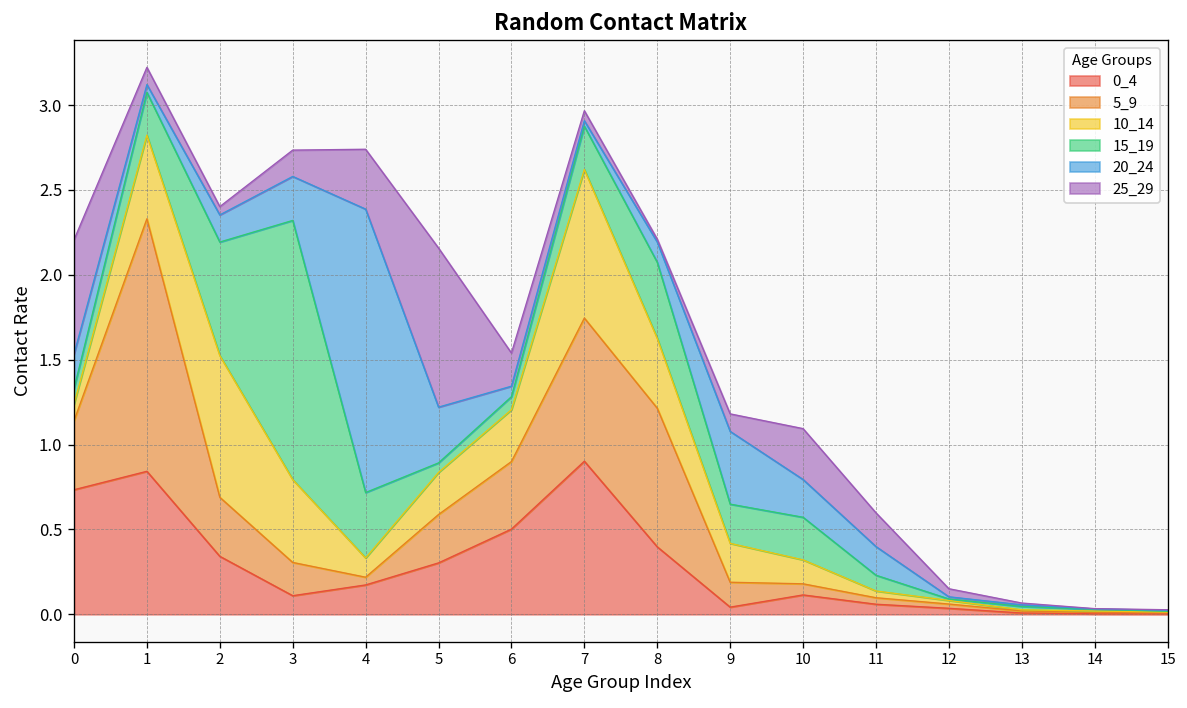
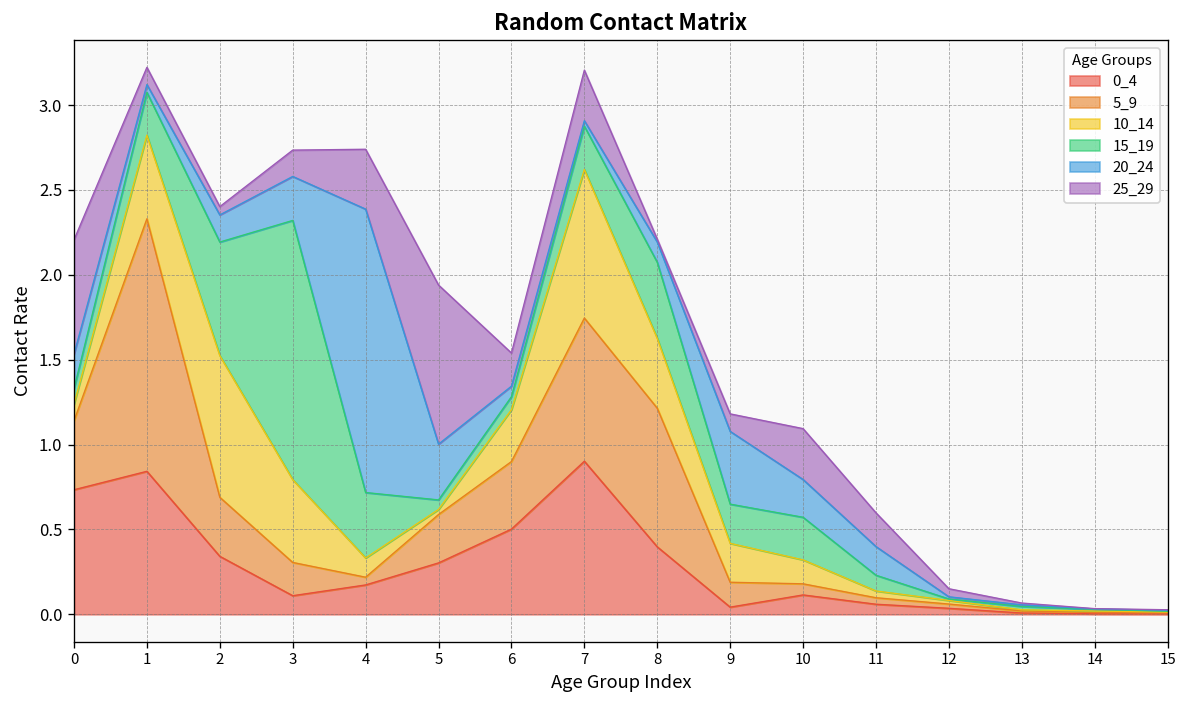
  {
    "10_14": {
      "0": 0.10,
      "1": 0.49,
      "2": 0.83,
      "3": 0.49,
      "4": 0.11,
-     "5": 0.25,
+     "5": 0.03,
      "6": 0.31,
      "7": 0.88,
      "8": 0.41,
      "9": 0.23,
      "10": 0.14,
      "11": 0.04
    },
    "15_19": {
      "0": 0.09,
      "1": 0.25,
      "2": 0.67,
      "3": 1.53,
      "4": 0.39,
      "5": 0.06,
      "6": 0.08,
      "7": 0.26,
      "8": 0.45,
      "9": 0.23,
      "10": 0.25,
      "11": 0.09
    },
    "20_24": {
      "0": 0.20,
      "1": 0.05,
      "2": 0.16,
      "3": 0.26,
      "4": 1.67,
      "5": 0.33,
      "6": 0.06,
      "7": 0.03,
      "9": 0.43,
      "10": 0.22,
      "11": 0.17
    },
    "25_29": {
      "0": 0.67,
      "1": 0.10,
      "2": 0.05,
      "3": 0.16,
      "4": 0.35,
      "5": 0.94,
      "6": 0.20,
-     "7": 0.06,
+     "7": 0.30,
      "9": 0.10,
      "10": 0.30,
      "11": 0.20,
      "12": 0.05
    }
  }
